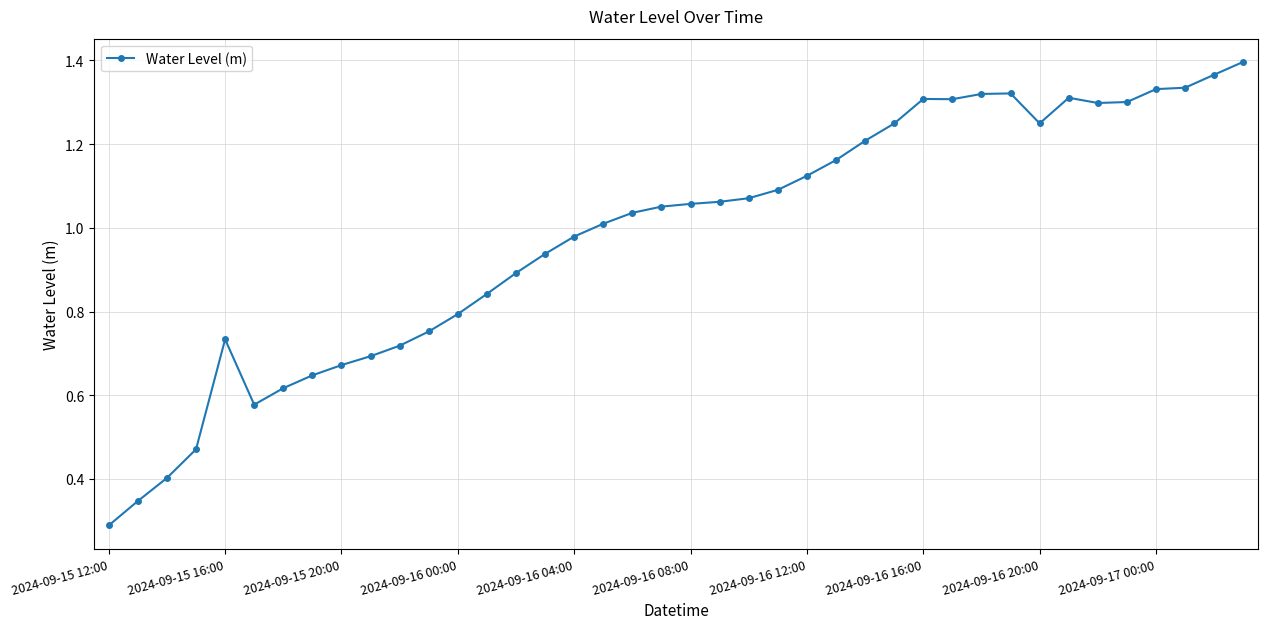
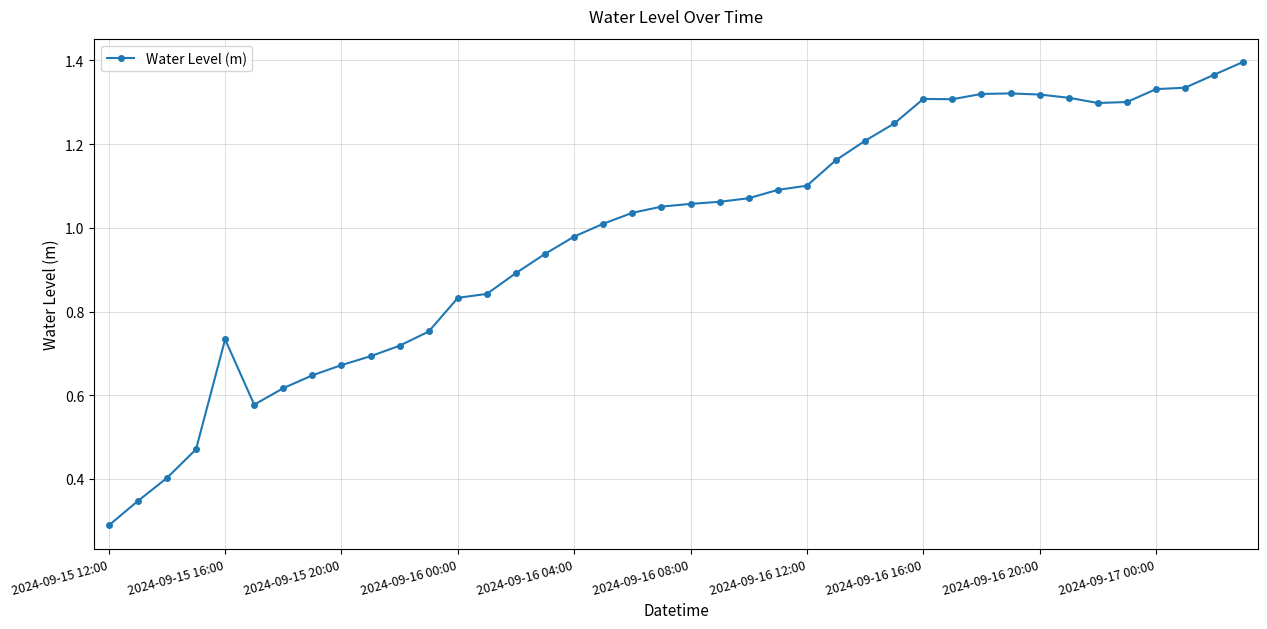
  {
    "2024-09-15 12:00": 0.29,
    "2024-09-15 16:00": 0.73,
    "2024-09-15 20:00": 0.67,
-   "2024-09-16 00:00": 0.79,
+   "2024-09-16 00:00": 0.83,
    "2024-09-16 04:00": 0.98,
    "2024-09-16 08:00": 1.06,
-   "2024-09-16 12:00": 1.12,
+   "2024-09-16 12:00": 1.10,
    "2024-09-16 16:00": 1.31,
-   "2024-09-16 20:00": 1.25,
+   "2024-09-16 20:00": 1.32,
    "2024-09-17 00:00": 1.33
  }
